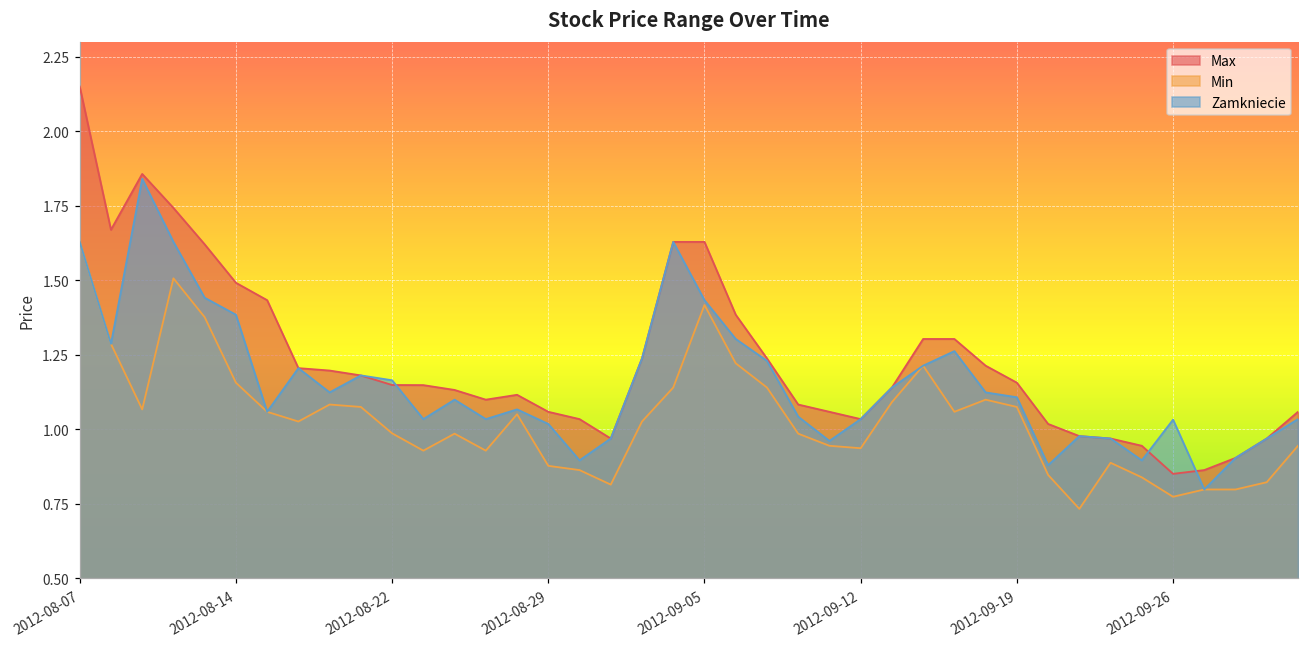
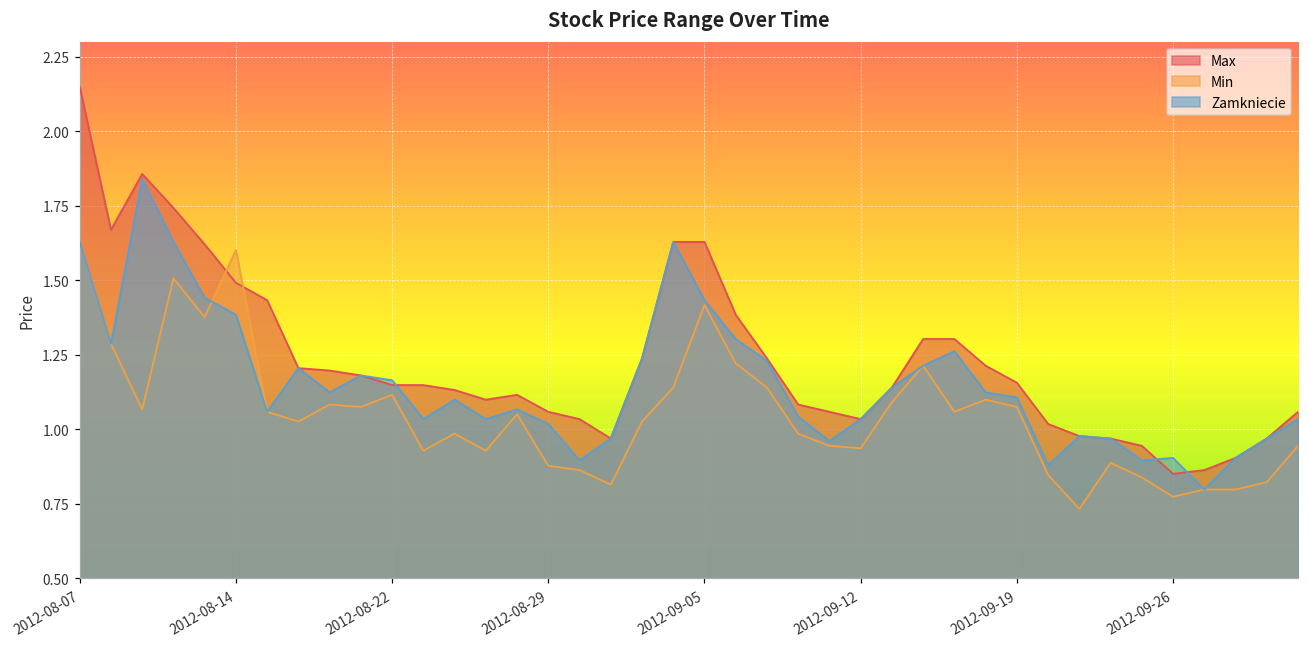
  {
    "Max": {
      "2012-08-07": 2.15,
      "2012-08-14": 1.49,
      "2012-08-22": 1.15,
      "2012-08-29": 1.06,
      "2012-09-05": 1.63,
      "2012-09-19": 1.16,
      "2012-09-26": 0.85
    },
    "Min": {
-     "2012-08-14": 1.16,
-     "2012-08-22": 0.99,
+     "2012-08-14": 1.60,
+     "2012-08-22": 1.12,
      "2012-08-29": 0.88,
      "2012-09-05": 1.42,
      "2012-09-12": 0.94,
      "2012-09-19": 1.07,
      "2012-09-26": 0.77
    },
    "Zamkniecie": {
      "2012-08-14": 1.38,
      "2012-08-22": 1.16,
      "2012-08-29": 1.02,
      "2012-09-05": 1.43,
      "2012-09-19": 1.11,
-     "2012-09-26": 1.03
+     "2012-09-26": 0.90
    }
  }
